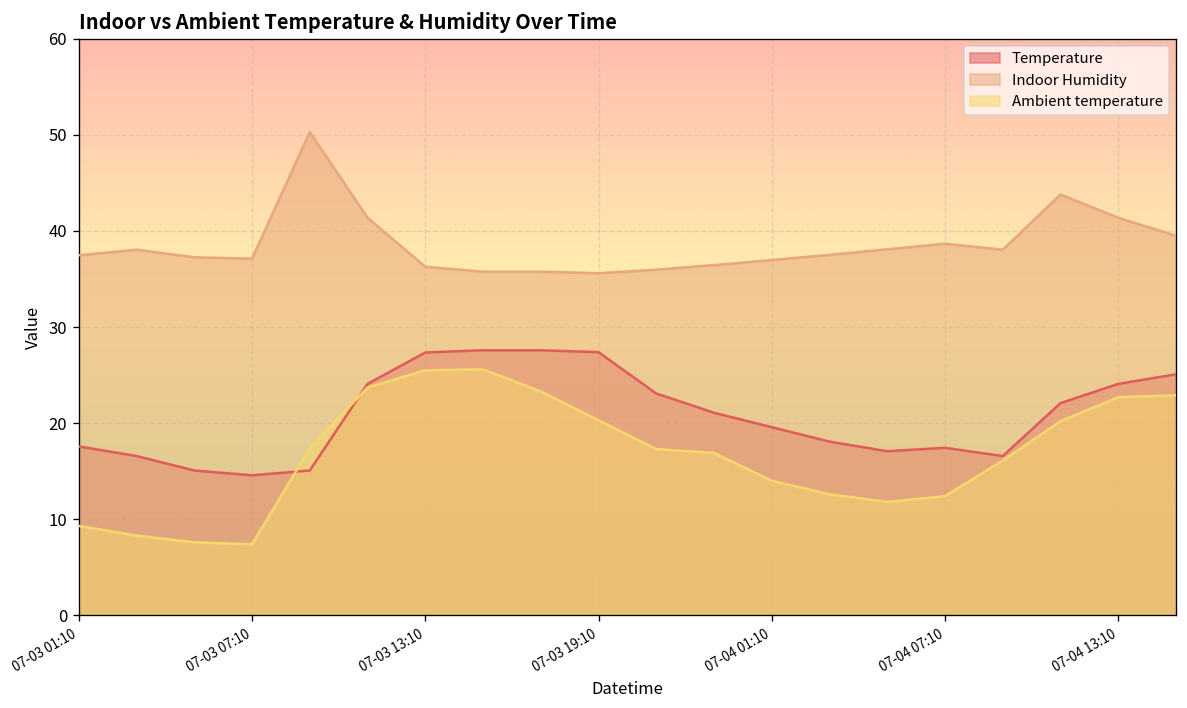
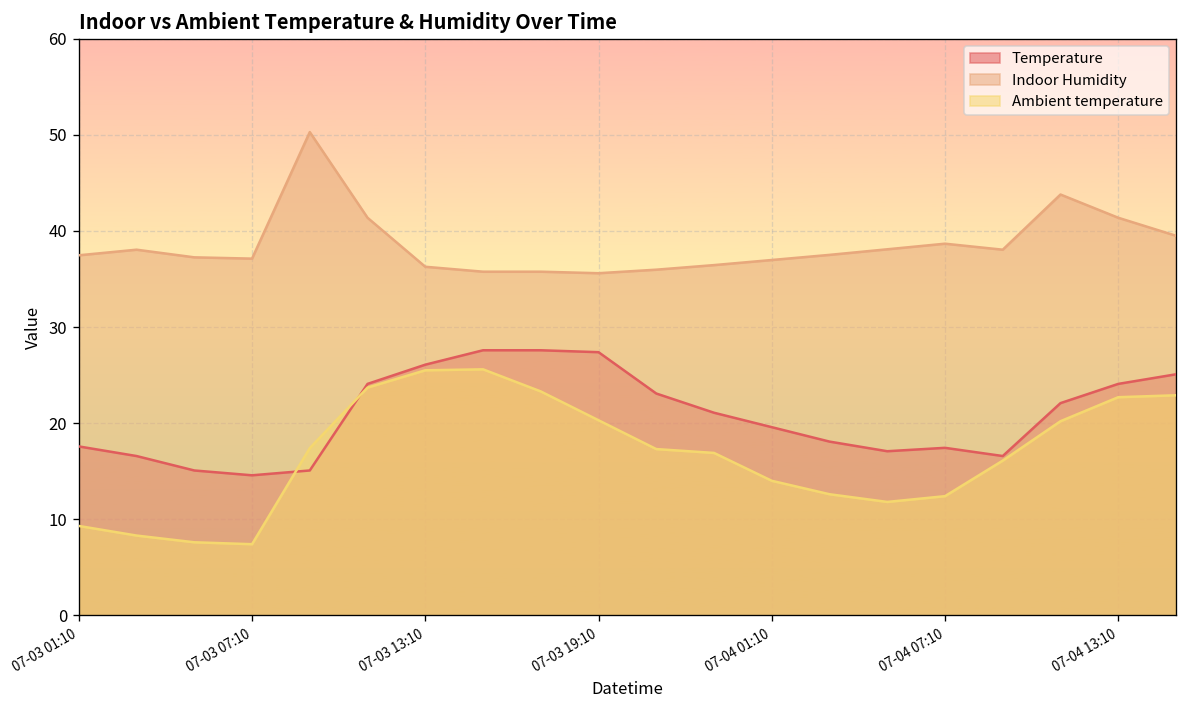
  {
    "Temperature": {
      "07-03 01:10": 18,
      "07-03 07:10": 15,
-     "07-03 13:10": 27,
+     "07-03 13:10": 26,
      "07-03 19:10": 27,
      "07-04 01:10": 20,
      "07-04 07:10": 17,
      "07-04 13:10": 24
    }
  }
